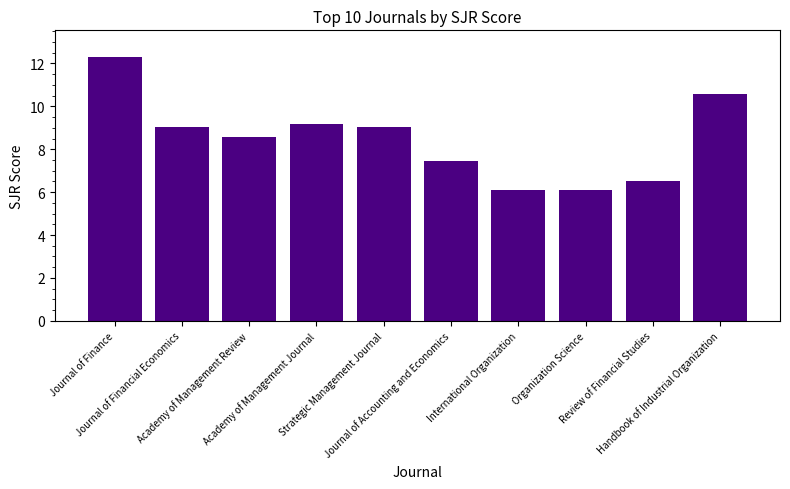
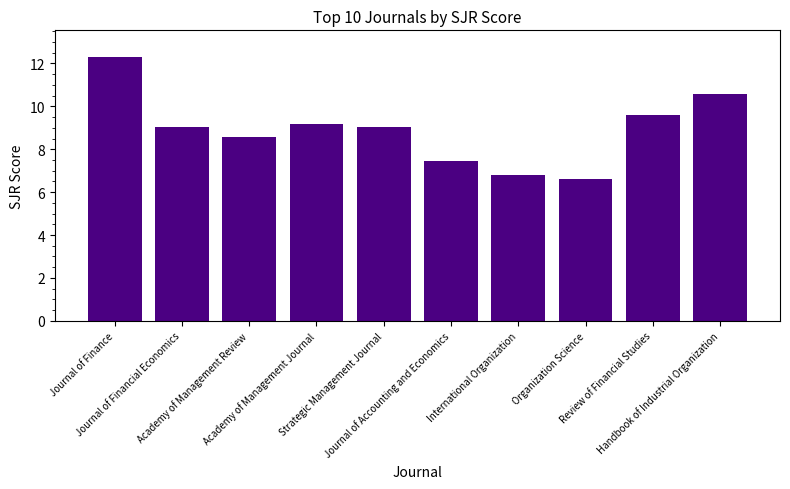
  {
    "Journal of Finance": 12.3,
    "Journal of Financial Economics": 9.0,
    "Academy of Management Review": 8.6,
    "Academy of Management Journal": 9.2,
    "Strategic Management Journal": 9.0,
    "Journal of Accounting and Economics": 7.4,
-   "International Organization": 6.1,
-   "Organization Science": 6.1,
-   "Review of Financial Studies": 6.5,
+   "International Organization": 6.8,
+   "Organization Science": 6.6,
+   "Review of Financial Studies": 9.6,
    "Handbook of Industrial Organization": 10.6
  }
